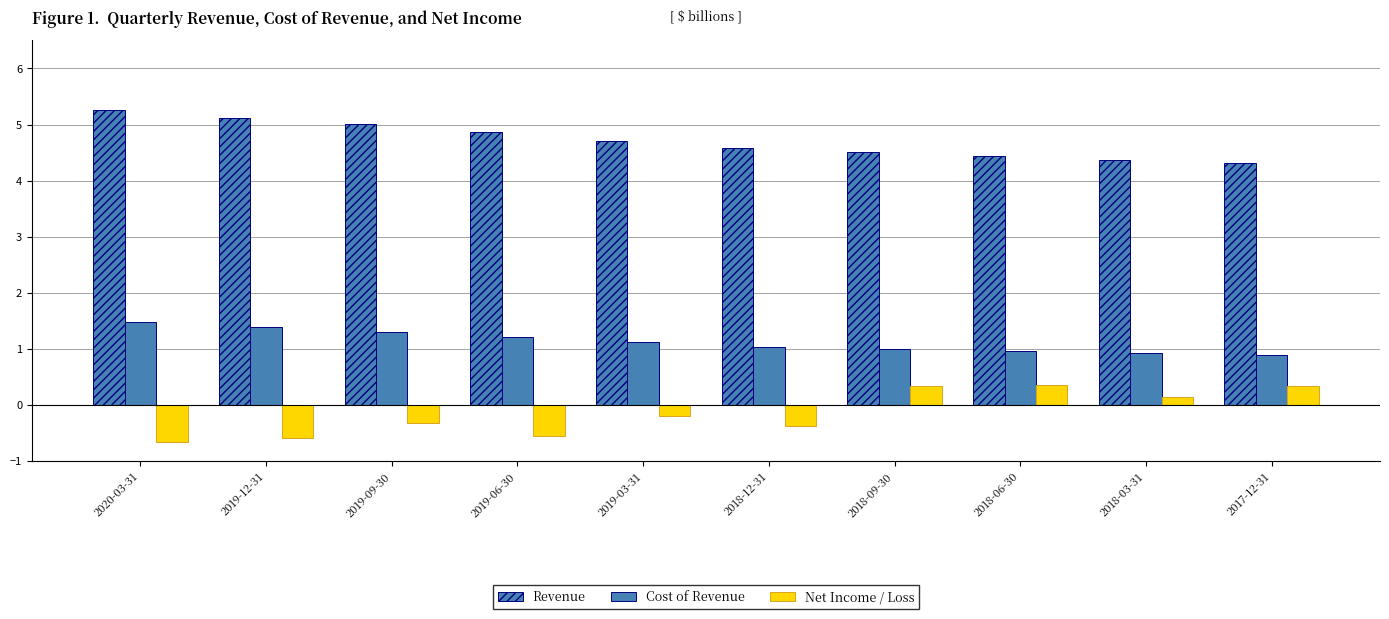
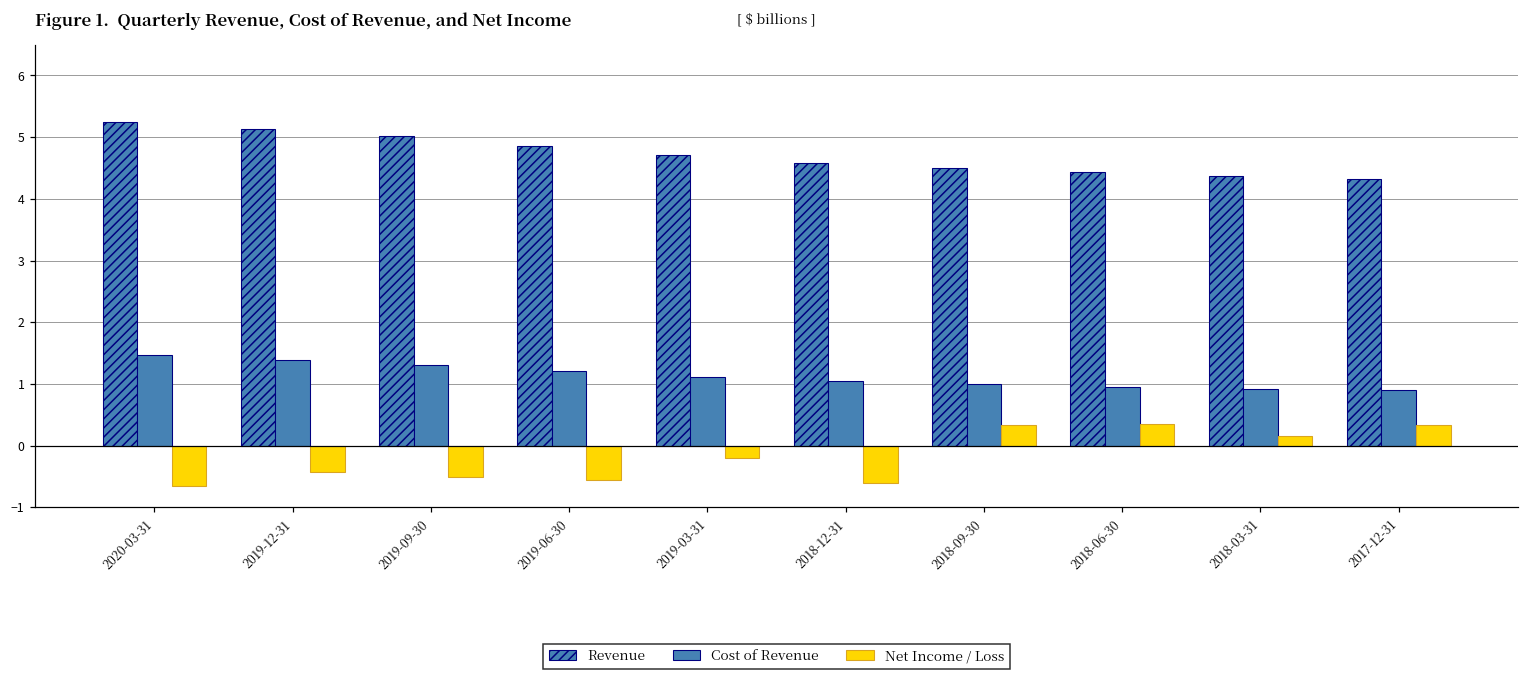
  {
    "Net Income / Loss": {
      "2020-03-31": -0.7,
-     "2019-12-31": -0.6,
-     "2019-09-30": -0.3,
+     "2019-12-31": -0.4,
+     "2019-09-30": -0.5,
      "2019-06-30": -0.6,
      "2019-03-31": -0.2,
-     "2018-12-31": -0.4,
+     "2018-12-31": -0.6,
      "2018-09-30": 0.3,
      "2018-06-30": 0.4,
      "2018-03-31": 0.2,
      "2017-12-31": 0.3
    }
  }
